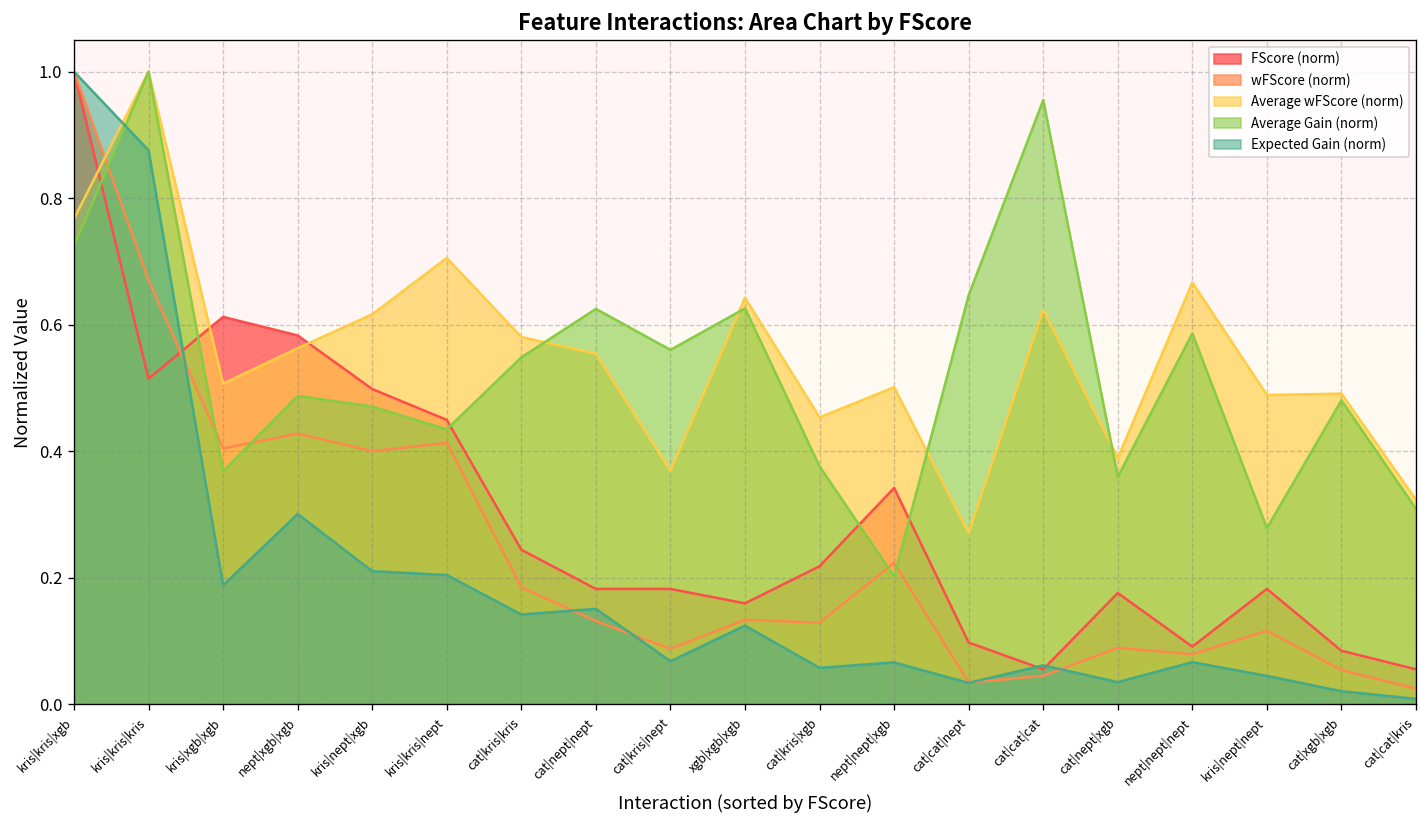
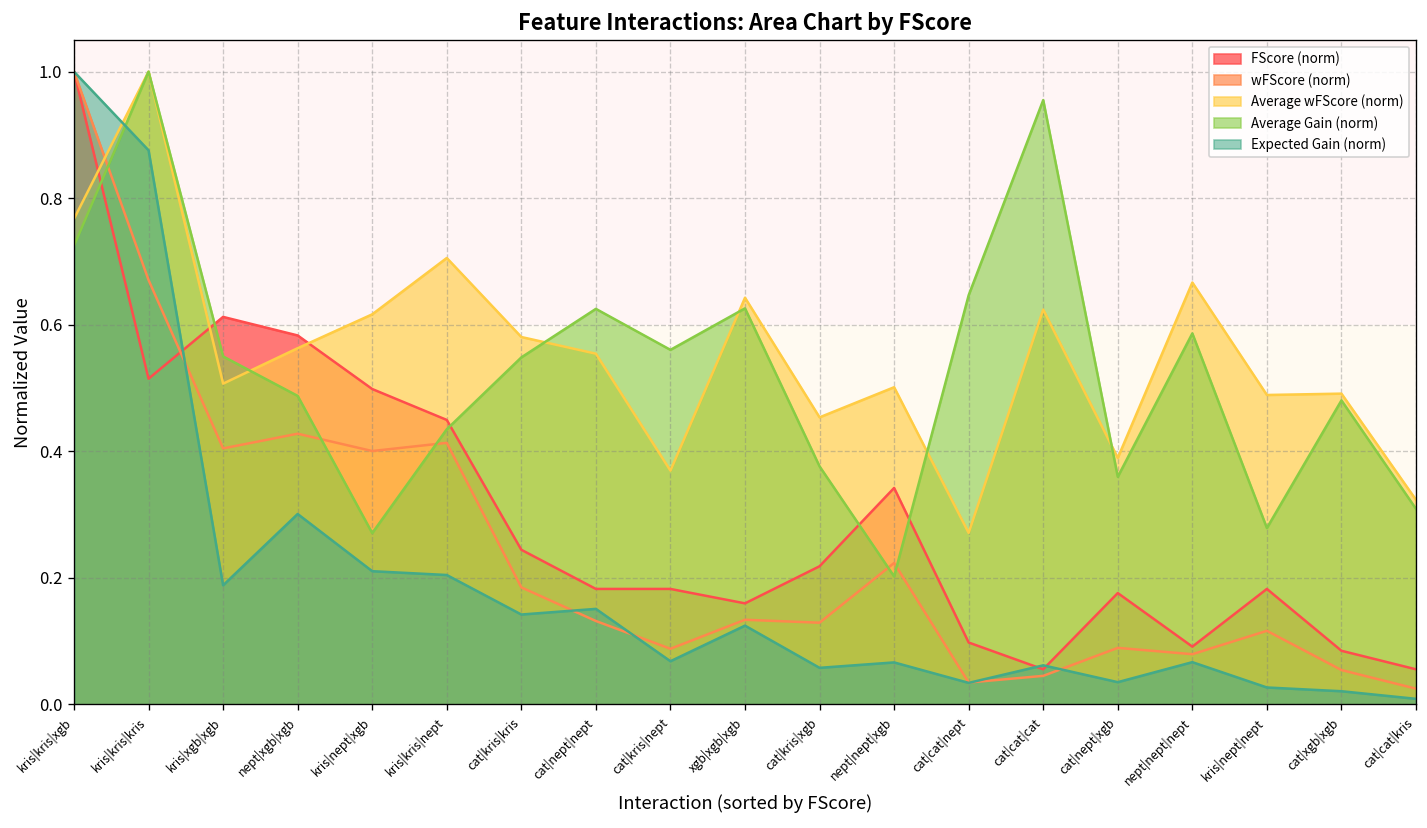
  {
    "Average wFScore (norm)": {
      "kris|kris|xgb": 0.77,
      "kris|xgb|xgb": 0.51,
      "nept|xgb|xgb": 0.56,
      "kris|nept|xgb": 0.62,
      "kris|kris|nept": 0.71,
      "cat|kris|kris": 0.58,
      "cat|nept|nept": 0.55,
      "cat|kris|nept": 0.37,
      "xgb|xgb|xgb": 0.64,
      "cat|kris|xgb": 0.45,
      "nept|nept|xgb": 0.50,
      "cat|cat|nept": 0.27,
      "cat|cat|cat": 0.62,
      "cat|nept|xgb": 0.39,
      "nept|nept|nept": 0.67,
      "kris|nept|nept": 0.49,
      "cat|xgb|xgb": 0.49,
      "cat|cat|kris": 0.32
    },
    "Average Gain (norm)": {
      "kris|kris|xgb": 0.72,
-     "kris|xgb|xgb": 0.37,
+     "kris|xgb|xgb": 0.55,
      "nept|xgb|xgb": 0.49,
-     "kris|nept|xgb": 0.47,
+     "kris|nept|xgb": 0.27,
      "kris|kris|nept": 0.43,
      "cat|kris|kris": 0.55,
      "cat|nept|nept": 0.63,
      "cat|kris|nept": 0.56,
      "xgb|xgb|xgb": 0.63,
      "cat|kris|xgb": 0.38,
      "nept|nept|xgb": 0.20,
      "cat|cat|nept": 0.65,
      "cat|cat|cat": 0.95,
      "cat|nept|xgb": 0.36,
      "nept|nept|nept": 0.59,
      "kris|nept|nept": 0.28,
      "cat|xgb|xgb": 0.48,
      "cat|cat|kris": 0.31
    },
    "Expected Gain (norm)": {
      "kris|kris|kris": 0.88,
      "kris|xgb|xgb": 0.19,
      "nept|xgb|xgb": 0.30,
      "kris|nept|xgb": 0.21,
      "kris|kris|nept": 0.20,
      "cat|kris|kris": 0.14,
      "cat|nept|nept": 0.15,
      "cat|kris|nept": 0.07,
      "xgb|xgb|xgb": 0.12,
      "cat|kris|xgb": 0.06,
      "nept|nept|xgb": 0.07,
      "cat|cat|cat": 0.06,
      "cat|nept|xgb": 0.04,
      "nept|nept|nept": 0.07,
-     "kris|nept|nept": 0.04,
+     "kris|nept|nept": 0.03,
      "cat|xgb|xgb": 0.02,
      "cat|cat|kris": 0.01
    }
  }
